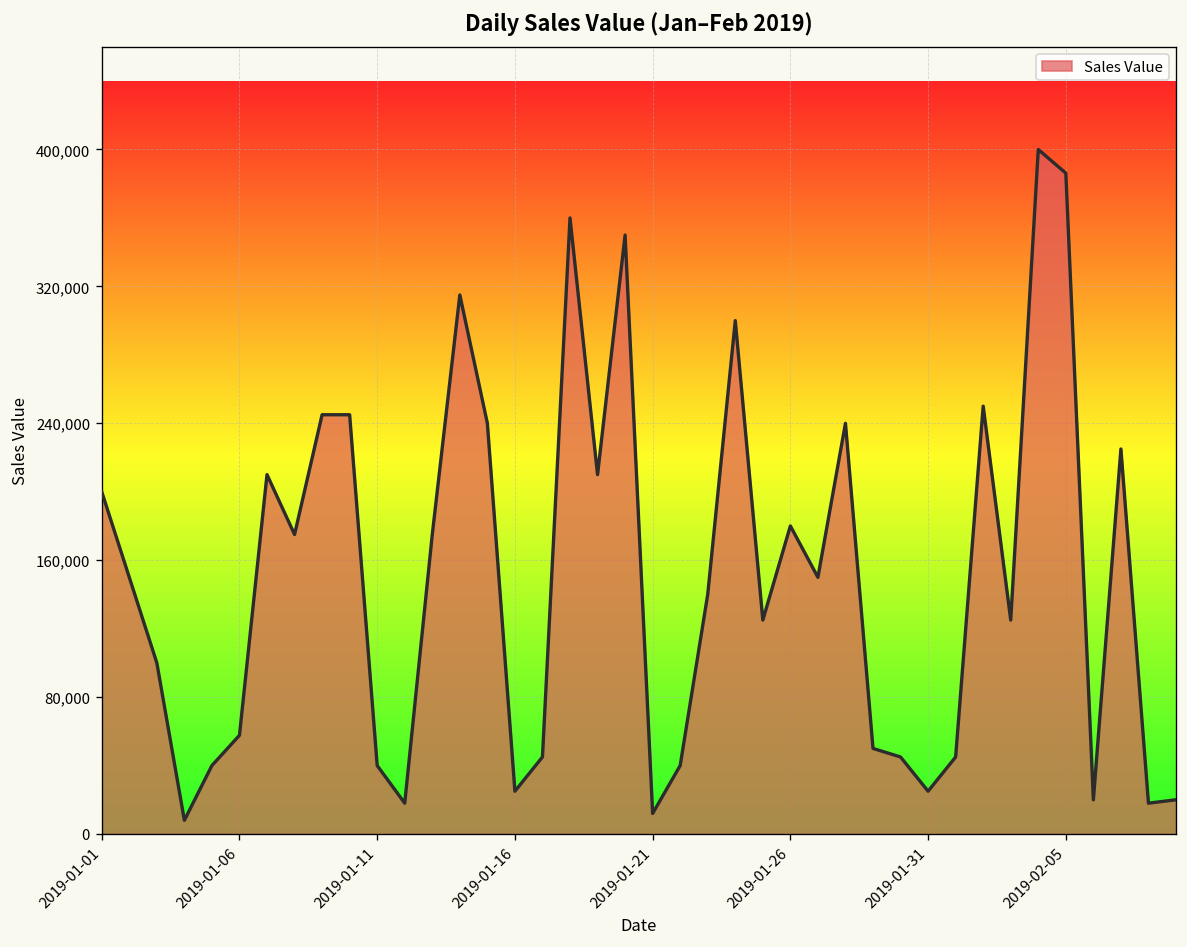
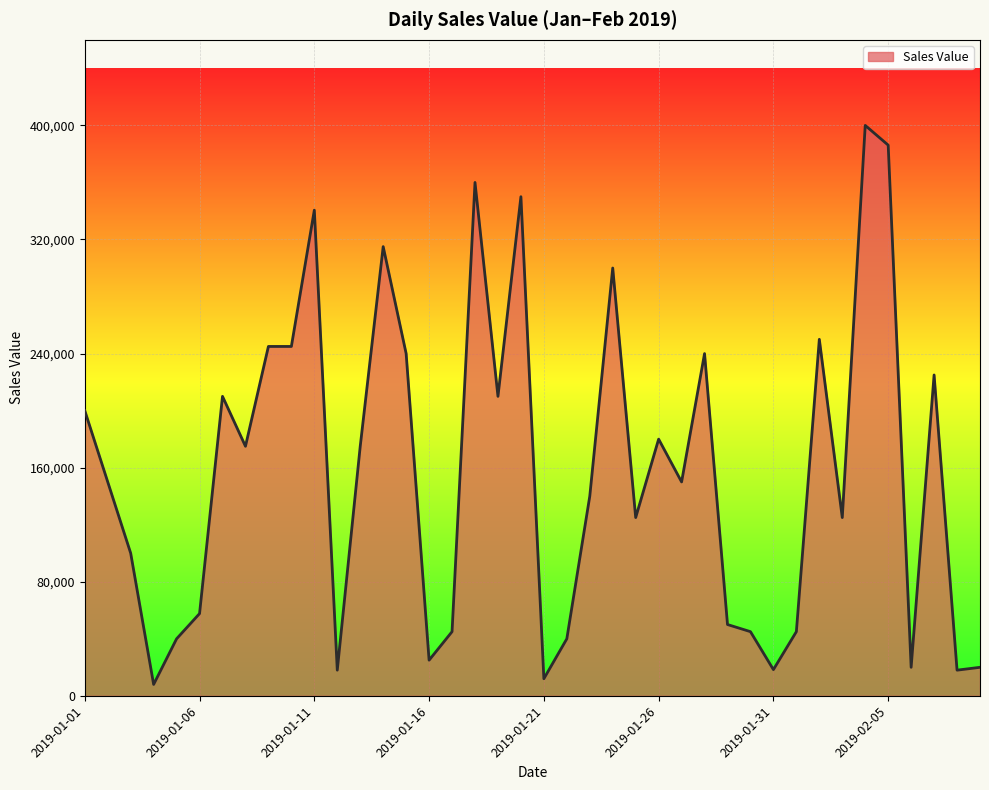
  {
    "2019-01-01": "200,000",
    "2019-01-06": "58,000",
-   "2019-01-11": "40,000",
+   "2019-01-11": "341,000",
    "2019-01-16": "25,000",
    "2019-01-21": "12,000",
    "2019-01-26": "180,000",
-   "2019-01-31": "25,000",
+   "2019-01-31": "18,000",
    "2019-02-05": "386,000"
  }
